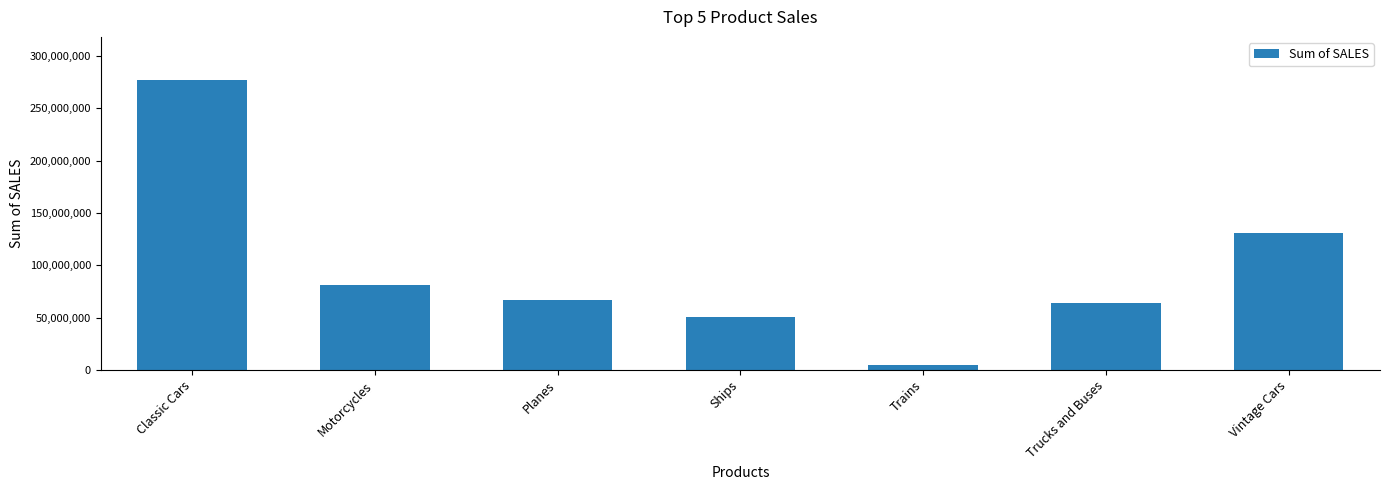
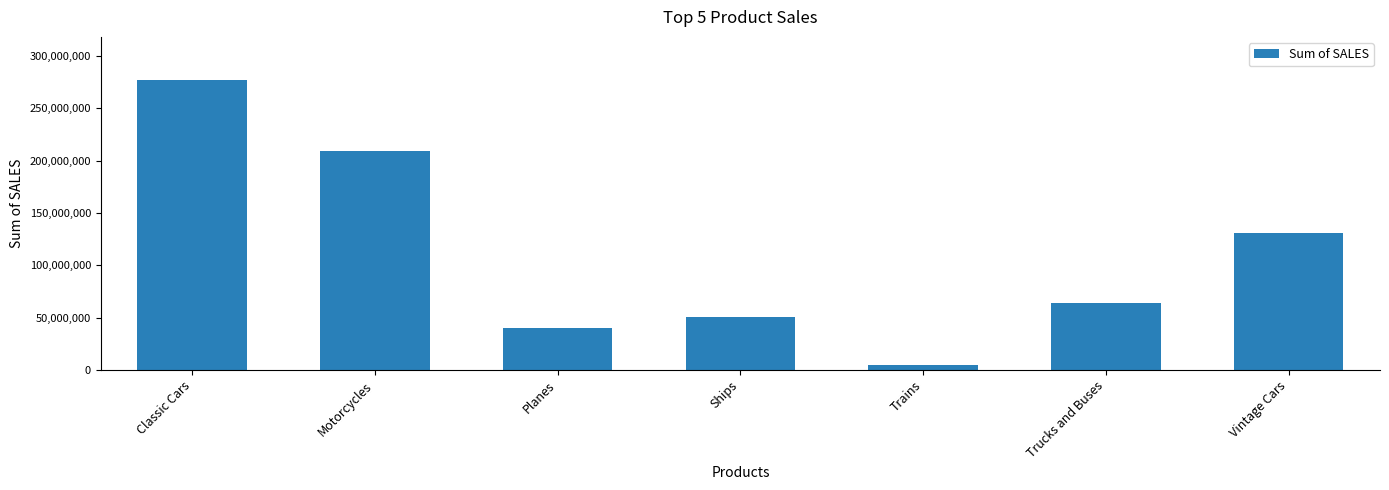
  {
    "Classic Cars": "277,000,000",
-   "Motorcycles": "81,000,000",
-   "Planes": "67,000,000",
+   "Motorcycles": "209,000,000",
+   "Planes": "40,000,000",
    "Ships": "51,000,000",
    "Trains": "4,000,000",
    "Trucks and Buses": "64,000,000",
    "Vintage Cars": "131,000,000"
  }
